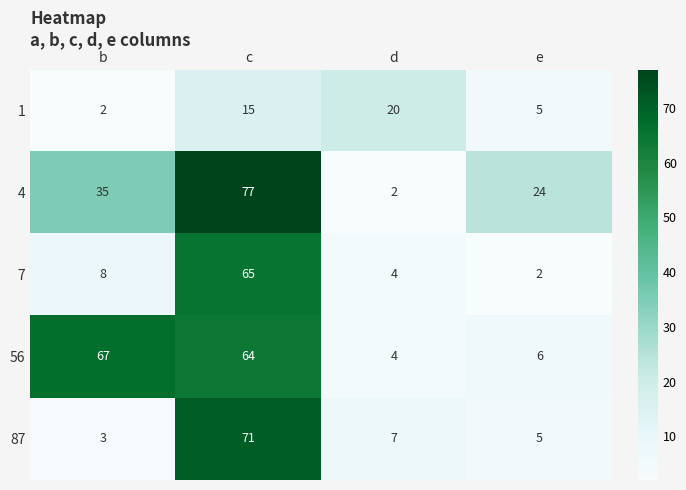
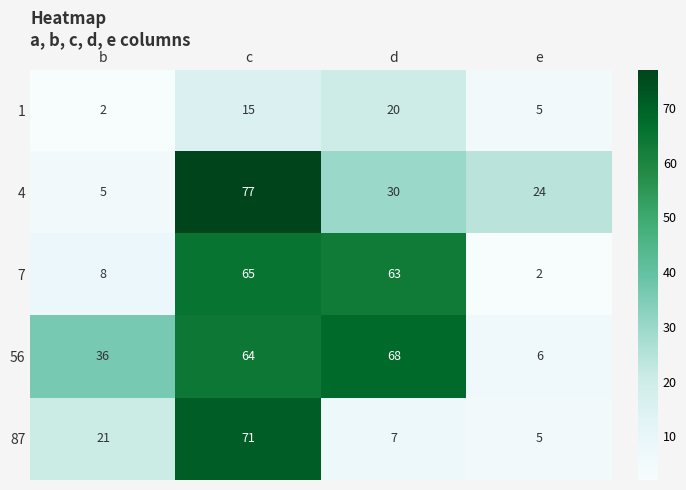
  {
    "1": {
      "b": 2,
      "c": 15,
      "d": 20,
      "e": 5
    },
    "4": {
-     "b": 35,
+     "b": 5,
      "c": 77,
-     "d": 2,
+     "d": 30,
      "e": 24
    },
    "7": {
      "b": 8,
      "c": 65,
-     "d": 4,
+     "d": 63,
      "e": 2
    },
    "56": {
-     "b": 67,
+     "b": 36,
      "c": 64,
-     "d": 4,
+     "d": 68,
      "e": 6
    },
    "87": {
-     "b": 3,
+     "b": 21,
      "c": 71,
      "d": 7,
      "e": 5
    }
  }
